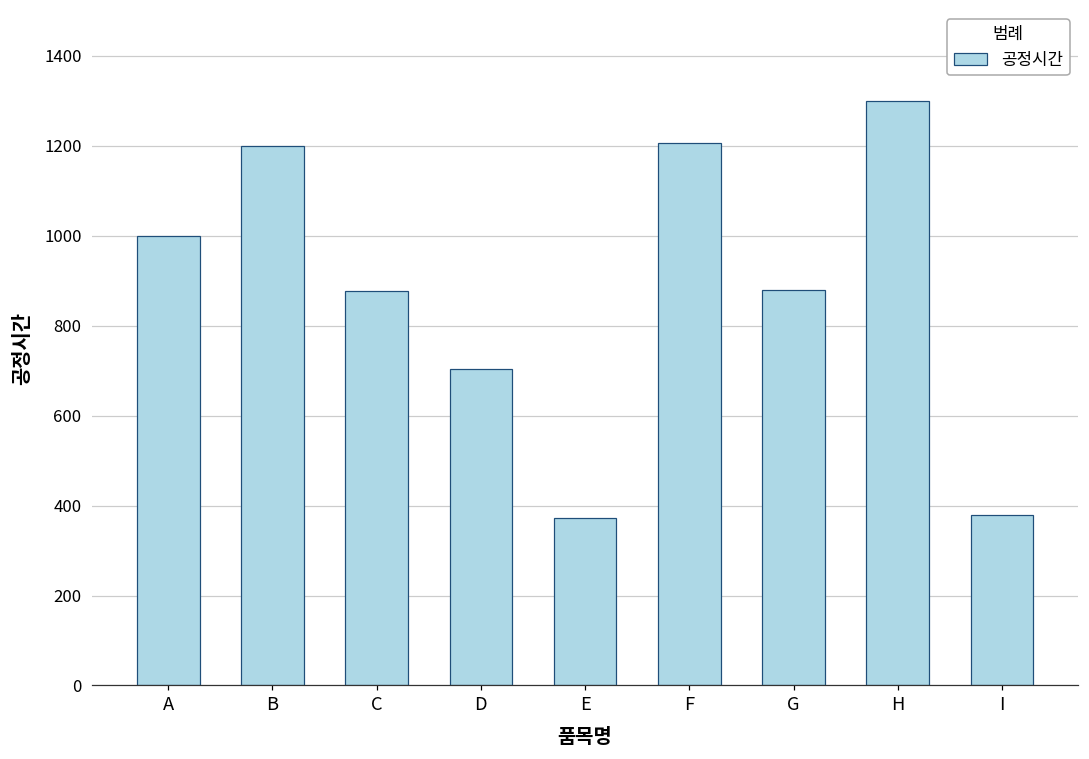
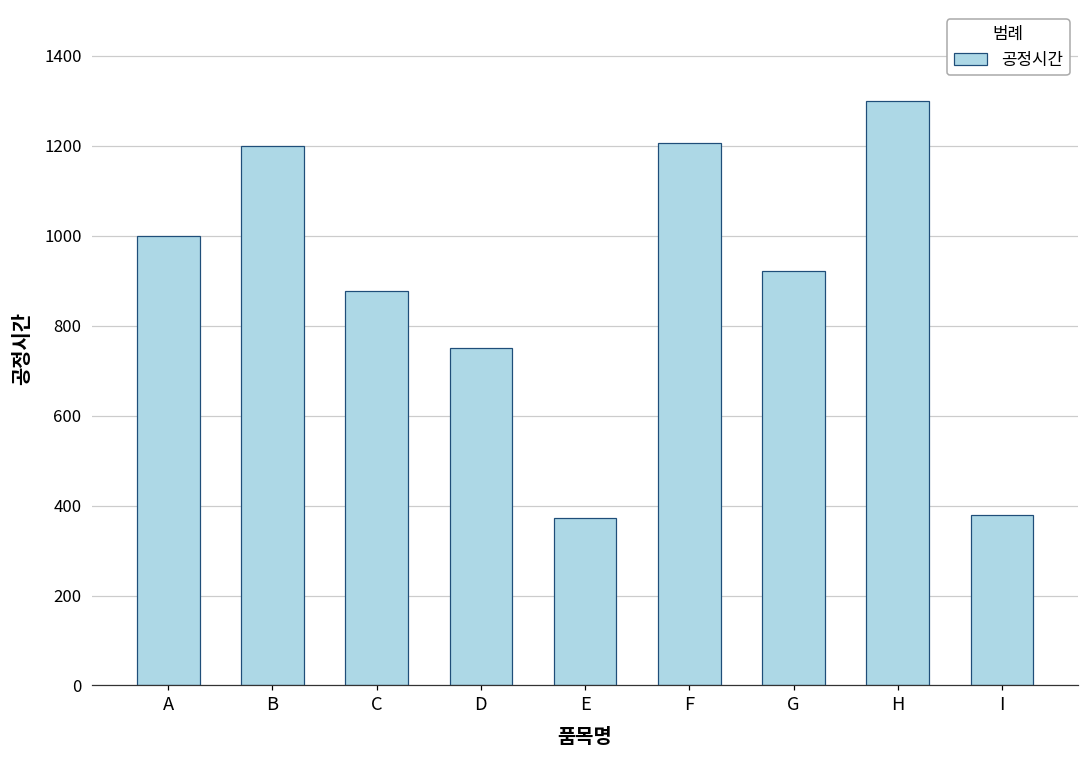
  {
    "A": 1000,
    "B": 1200,
    "C": 880,
-   "D": 700,
+   "D": 750,
    "E": 370,
    "F": 1210,
-   "G": 880,
+   "G": 920,
    "H": 1300,
    "I": 380
  }
